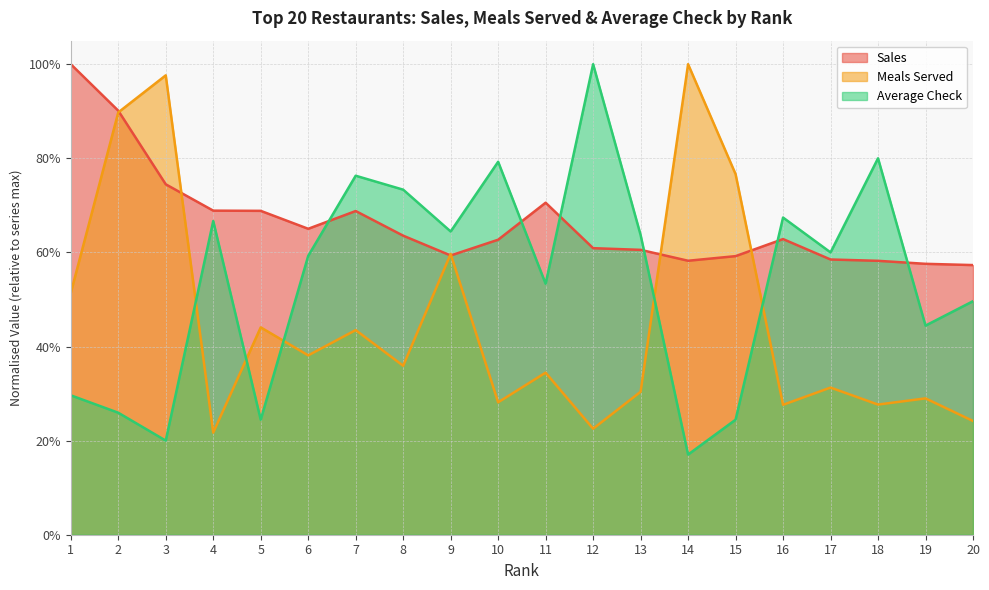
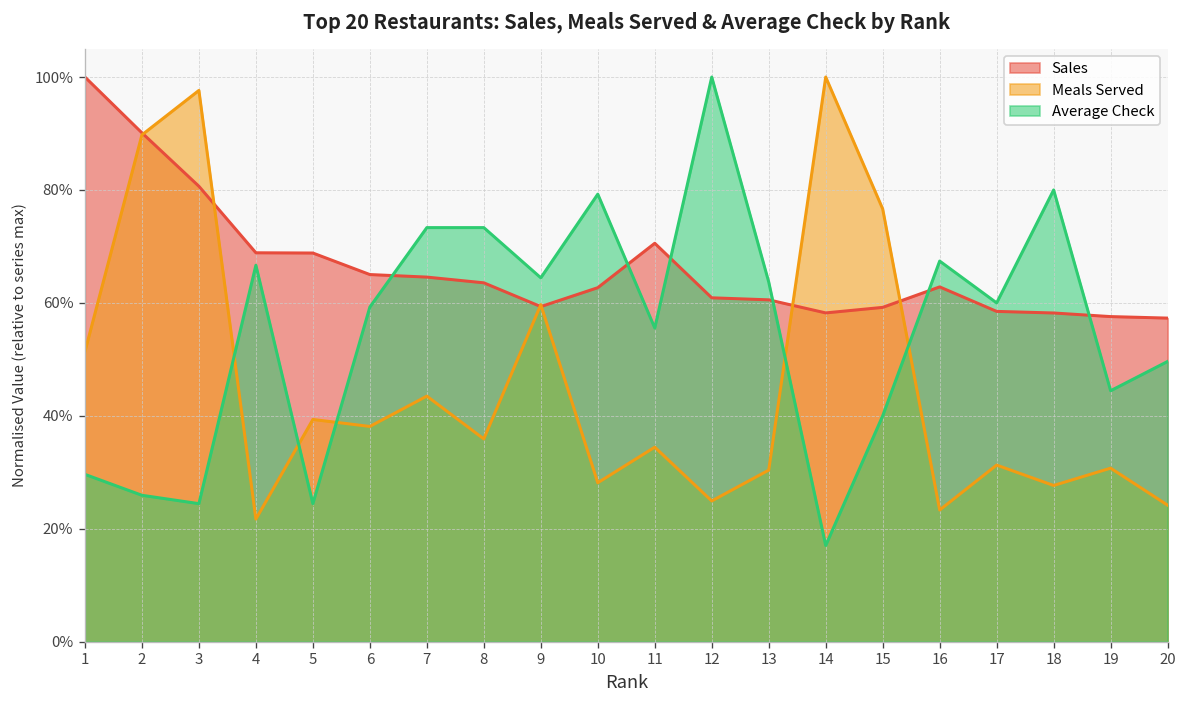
  {
    "Sales": {
      "1": "100%",
-     "3": "74%",
+     "3": "81%",
      "4": "69%",
      "5": "69%",
      "6": "65%",
-     "7": "69%",
+     "7": "65%",
      "8": "64%",
      "10": "63%",
      "11": "71%",
      "12": "61%",
      "13": "61%",
      "14": "58%",
      "15": "59%",
      "16": "63%",
      "17": "58%",
      "18": "58%",
      "19": "58%",
      "20": "57%"
    },
    "Meals Served": {
      "1": "51%",
      "3": "98%",
      "4": "22%",
-     "5": "44%",
+     "5": "39%",
      "6": "38%",
      "7": "43%",
      "8": "36%",
      "10": "28%",
      "11": "34%",
-     "12": "23%",
+     "12": "25%",
      "13": "30%",
      "14": "100%",
      "15": "77%",
-     "16": "28%",
+     "16": "23%",
      "17": "31%",
      "18": "28%",
-     "19": "29%",
+     "19": "31%",
      "20": "24%"
    },
    "Average Check": {
      "1": "30%",
      "2": "26%",
-     "3": "20%",
+     "3": "24%",
      "4": "67%",
      "5": "24%",
      "6": "59%",
-     "7": "76%",
+     "7": "73%",
      "8": "73%",
      "9": "64%",
      "10": "79%",
-     "11": "53%",
+     "11": "56%",
      "12": "100%",
      "13": "64%",
      "14": "17%",
-     "15": "24%",
+     "15": "40%",
      "16": "67%",
      "17": "60%",
      "18": "80%",
      "19": "44%",
      "20": "50%"
    }
  }
